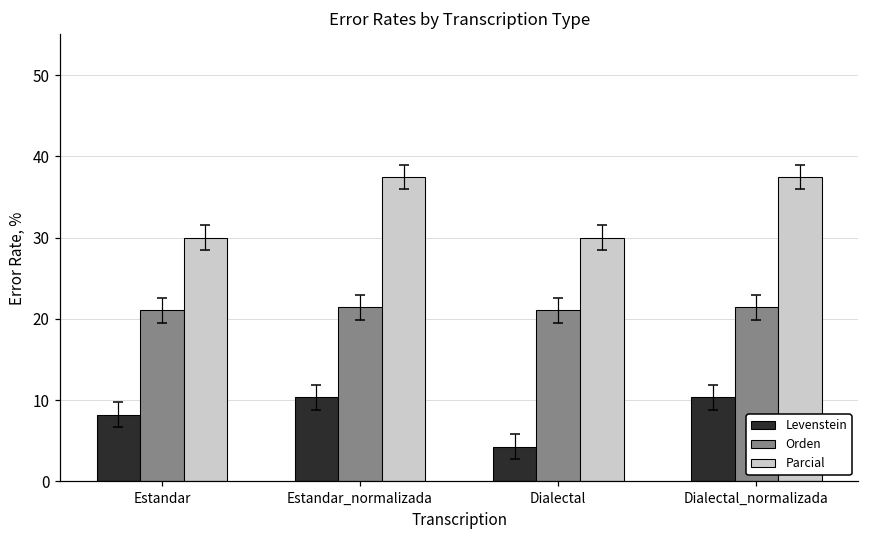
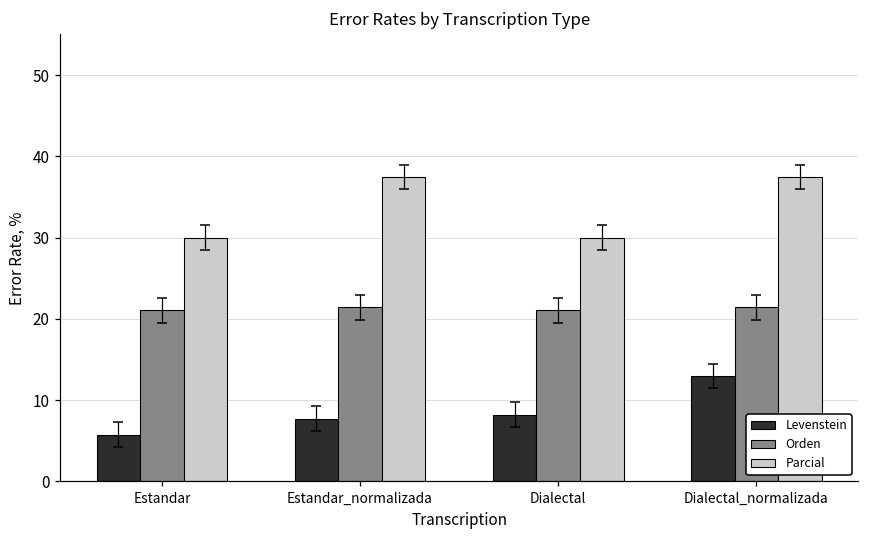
  {
    "Levenstein": {
-     "Estandar": 8,
-     "Estandar_normalizada": 10,
-     "Dialectal": 4,
-     "Dialectal_normalizada": 10
+     "Estandar": 6,
+     "Estandar_normalizada": 8,
+     "Dialectal": 8,
+     "Dialectal_normalizada": 13
    },
    "Orden": {
      "Estandar": 21,
      "Estandar_normalizada": 21,
      "Dialectal": 21,
      "Dialectal_normalizada": 21
    },
    "Parcial": {
      "Estandar": 30,
      "Estandar_normalizada": 38,
      "Dialectal": 30,
      "Dialectal_normalizada": 38
    }
  }
